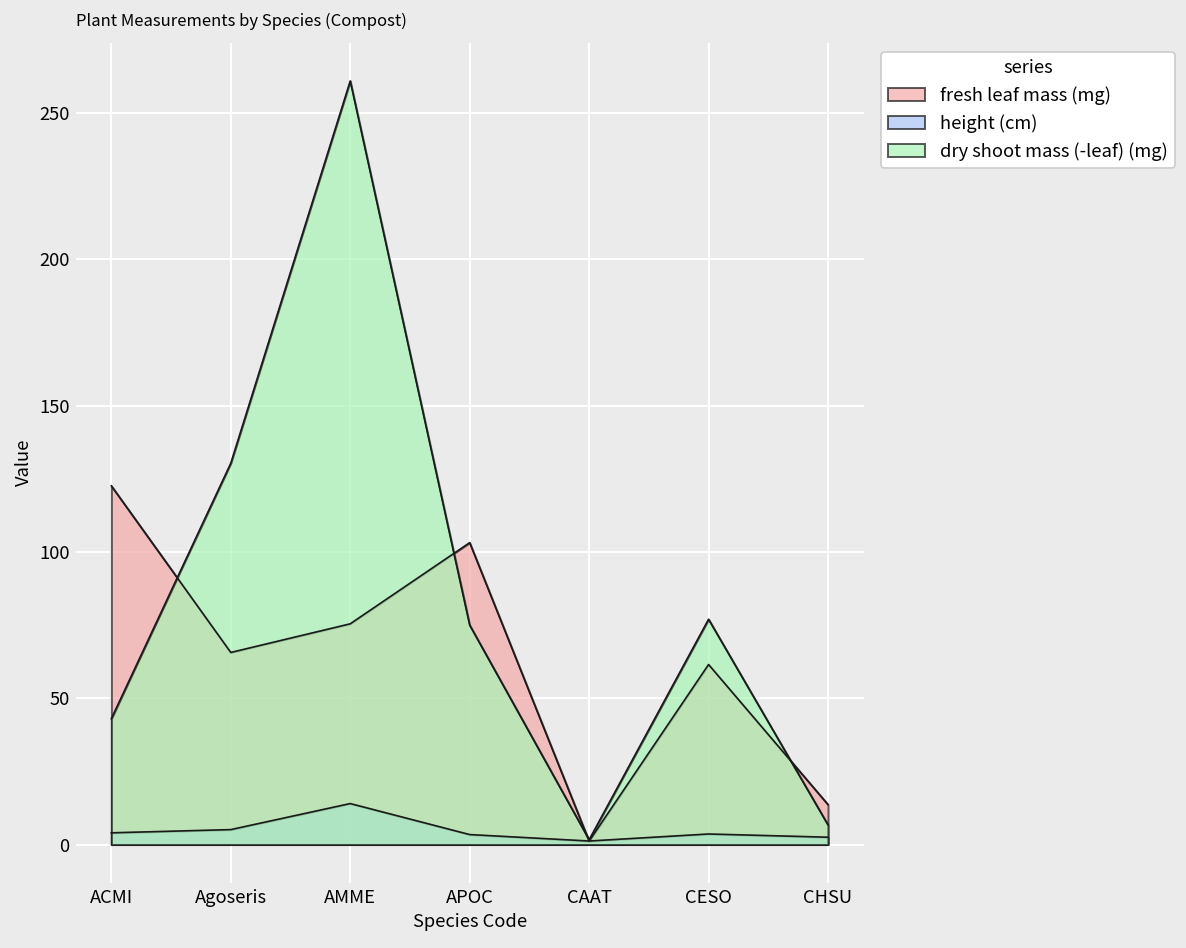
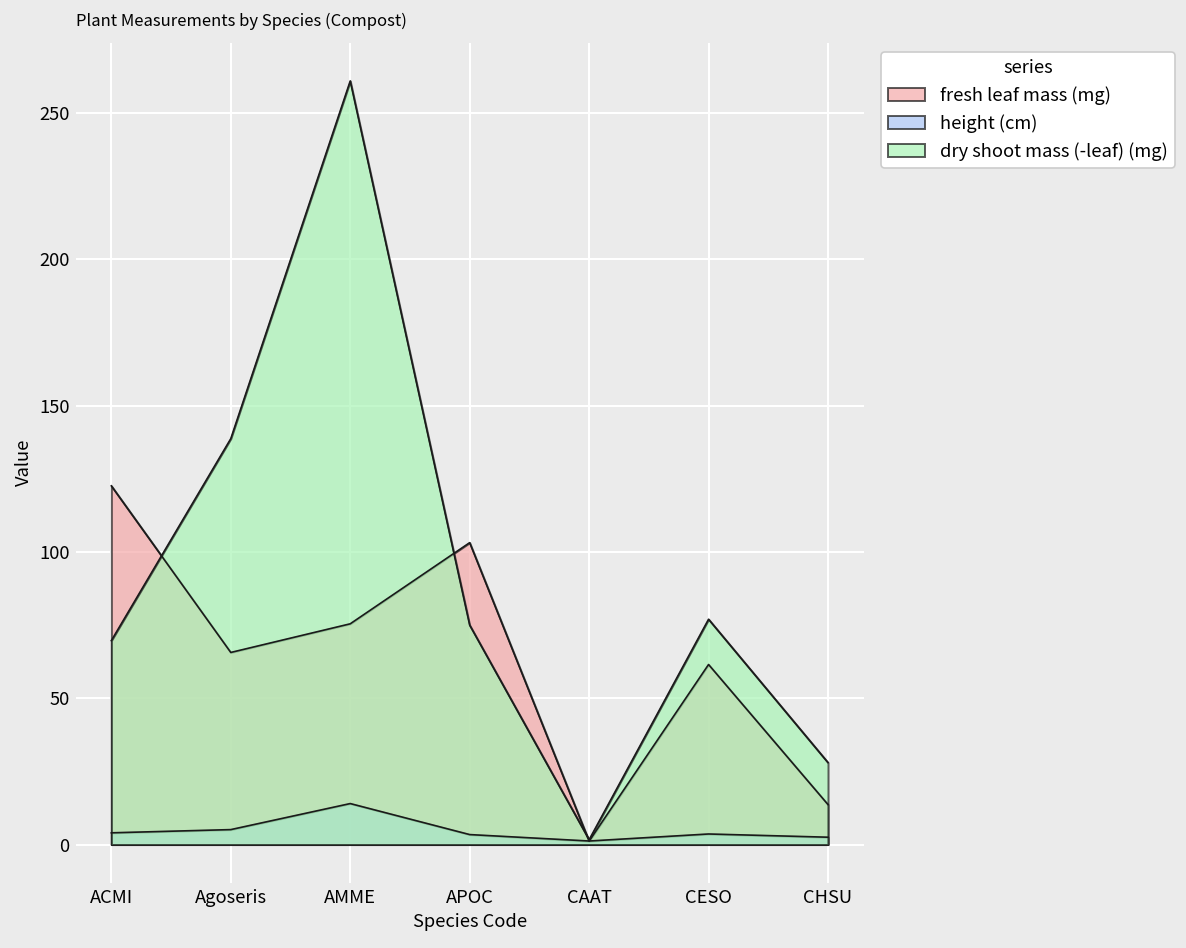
  {
    "fresh leaf mass (mg)": {
      "ACMI": 123,
      "Agoseris": 66,
      "AMME": 75,
      "APOC": 103,
      "CESO": 62,
      "CHSU": 14
    },
    "height (cm)": {
      "ACMI": 4,
      "Agoseris": 5,
      "AMME": 14,
      "APOC": 3,
      "CESO": 4,
      "CHSU": 3
    },
    "dry shoot mass (-leaf) (mg)": {
-     "ACMI": 43,
-     "Agoseris": 130,
+     "ACMI": 70,
+     "Agoseris": 139,
      "AMME": 261,
      "APOC": 75,
      "CESO": 77,
-     "CHSU": 7
+     "CHSU": 28
    }
  }
